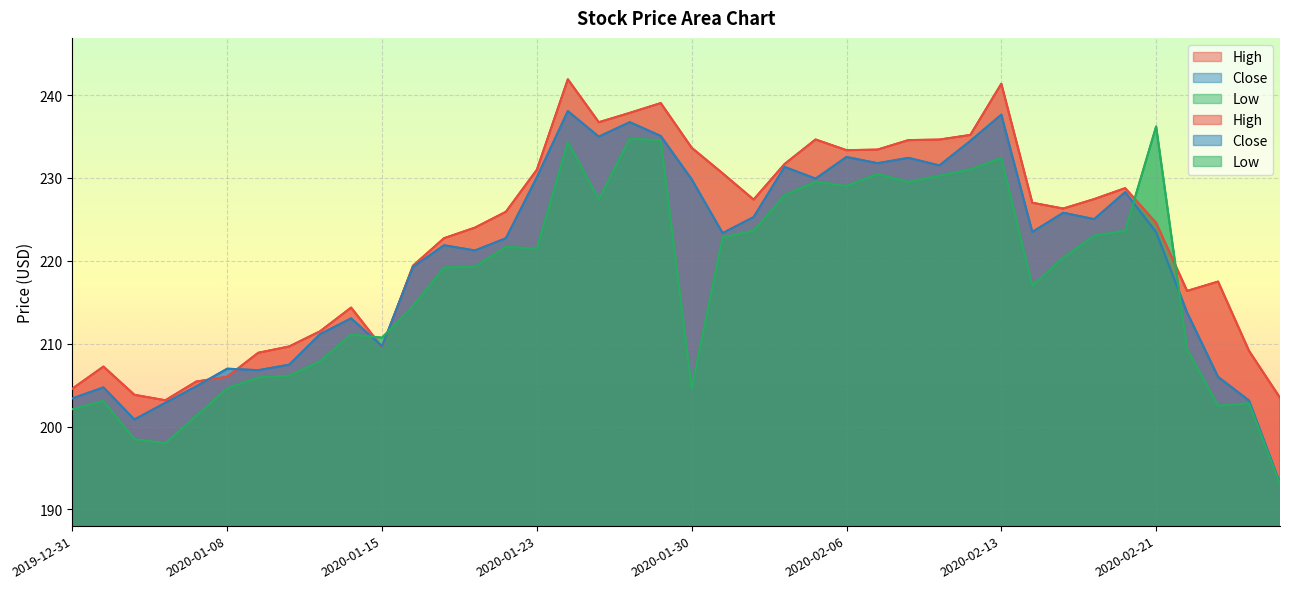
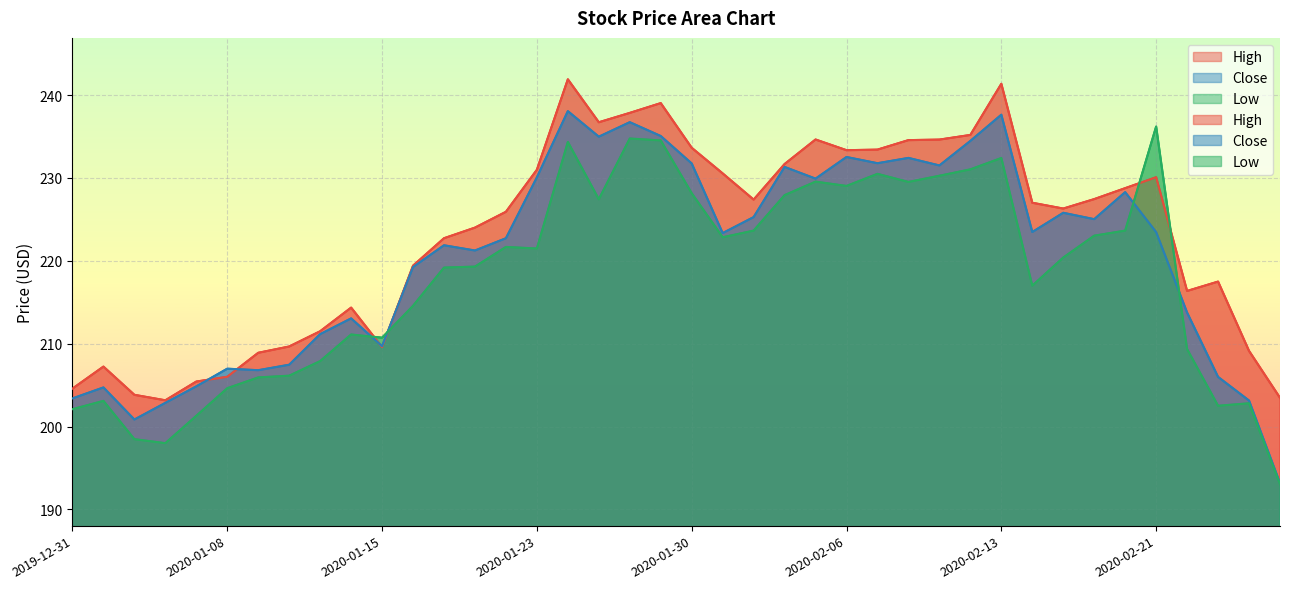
  {
    "High": {
      "2019-12-31": 205,
      "2020-01-08": 206,
      "2020-01-23": 231,
      "2020-01-30": 234,
      "2020-02-06": 233,
      "2020-02-13": 241,
-     "2020-02-21": 225
+     "2020-02-21": 230
    },
    "Close": {
      "2019-12-31": 203,
      "2020-01-08": 207,
      "2020-01-23": 230,
-     "2020-01-30": 230,
+     "2020-01-30": 232,
      "2020-02-06": 233,
      "2020-02-13": 238,
      "2020-02-21": 223
    },
    "Low": {
      "2019-12-31": 202,
      "2020-01-08": 205,
      "2020-01-15": 211,
      "2020-01-23": 221,
-     "2020-01-30": 205,
+     "2020-01-30": 228,
      "2020-02-06": 229,
      "2020-02-13": 232,
      "2020-02-21": 236
    }
  }
